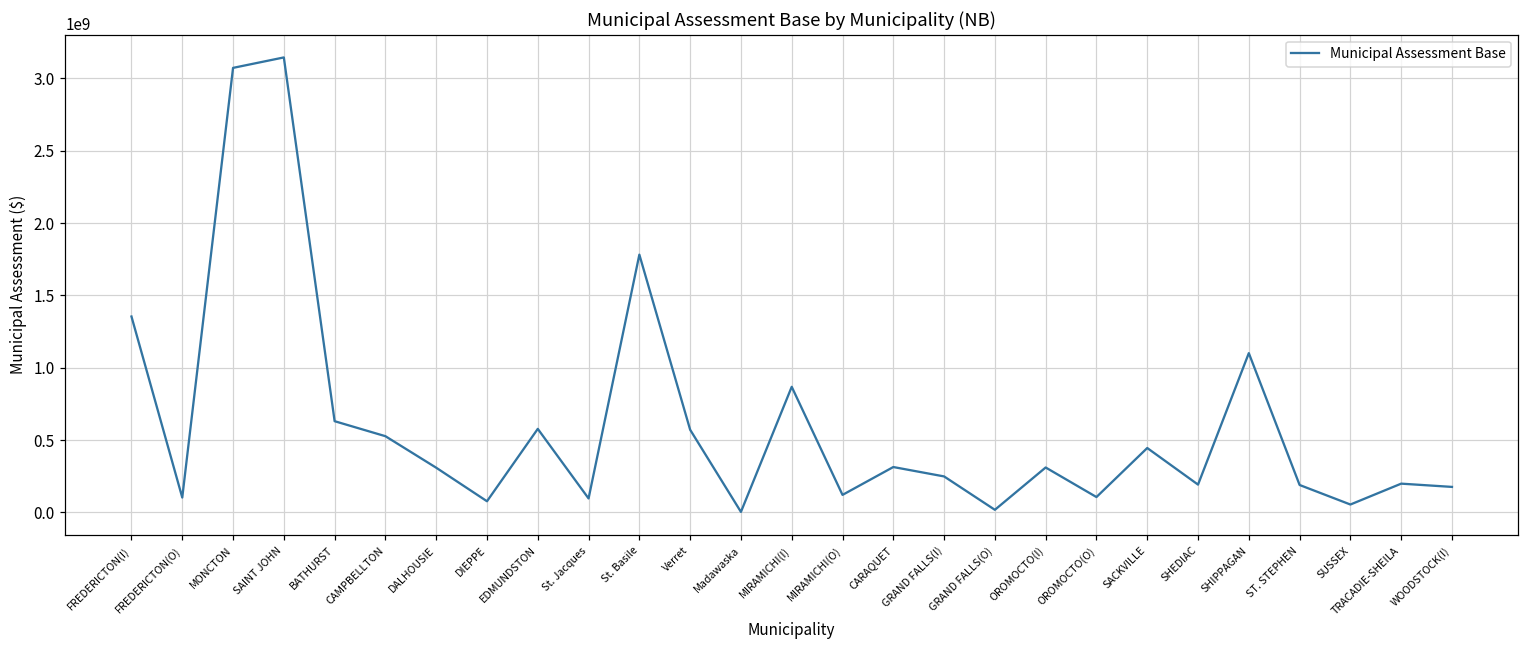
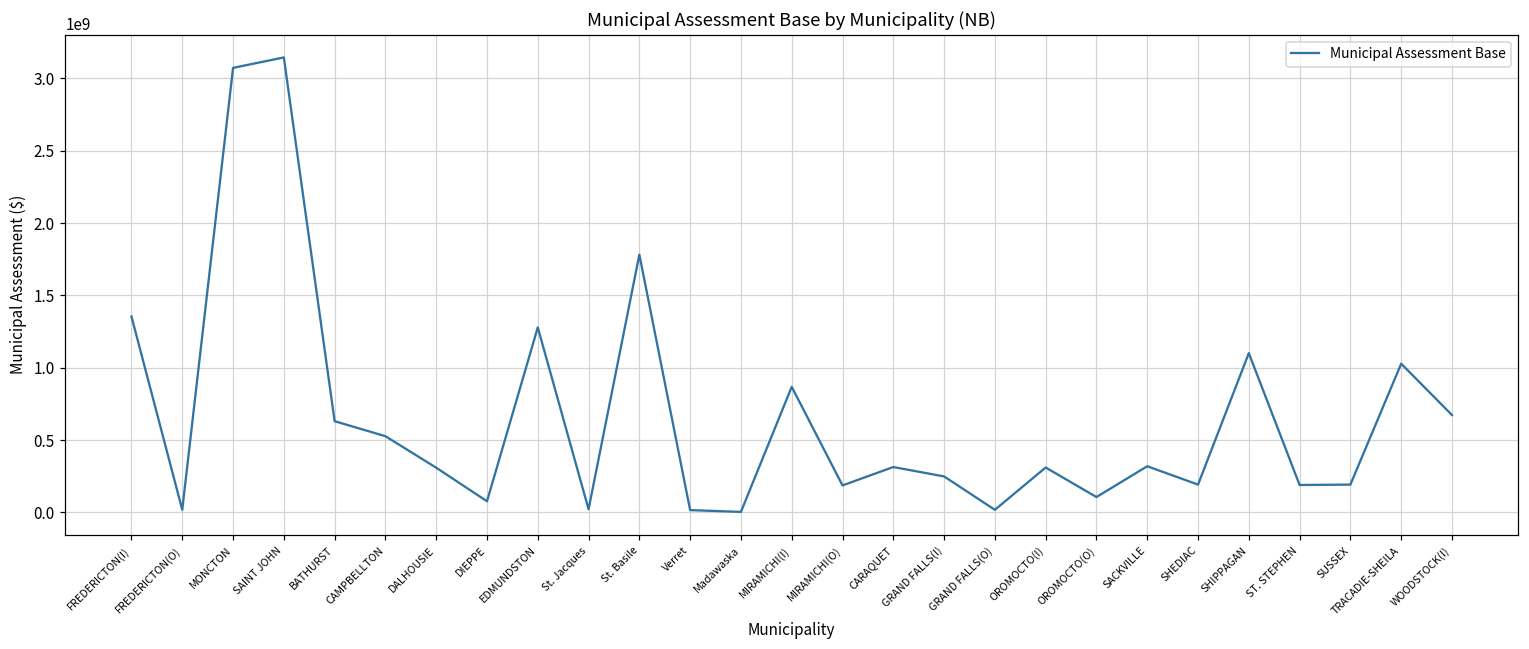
  {
    "FREDERICTON(I)": 1350000000,
-   "FREDERICTON(O)": 100000000,
+   "FREDERICTON(O)": 20000000,
    "MONCTON": 3070000000,
    "SAINT JOHN": 3140000000,
    "BATHURST": 630000000,
    "CAMPBELLTON": 530000000,
    "DALHOUSIE": 310000000,
    "DIEPPE": 80000000,
-   "EDMUNDSTON": 580000000,
-   "St. Jacques": 100000000,
+   "EDMUNDSTON": 1280000000,
+   "St. Jacques": 20000000,
    "St. Basile": 1780000000,
-   "Verret": 570000000,
+   "Verret": 20000000,
    "Madawaska": 0,
    "MIRAMICHI(I)": 870000000,
-   "MIRAMICHI(O)": 120000000,
+   "MIRAMICHI(O)": 190000000,
    "CARAQUET": 310000000,
    "GRAND FALLS(I)": 250000000,
    "GRAND FALLS(O)": 20000000,
    "OROMOCTO(I)": 310000000,
    "OROMOCTO(O)": 110000000,
-   "SACKVILLE": 450000000,
+   "SACKVILLE": 320000000,
    "SHEDIAC": 190000000,
    "SHIPPAGAN": 1100000000,
    "ST. STEPHEN": 190000000,
-   "SUSSEX": 60000000,
-   "TRACADIE-SHEILA": 200000000,
-   "WOODSTOCK(I)": 180000000
+   "SUSSEX": 190000000,
+   "TRACADIE-SHEILA": 1030000000,
+   "WOODSTOCK(I)": 670000000
  }
